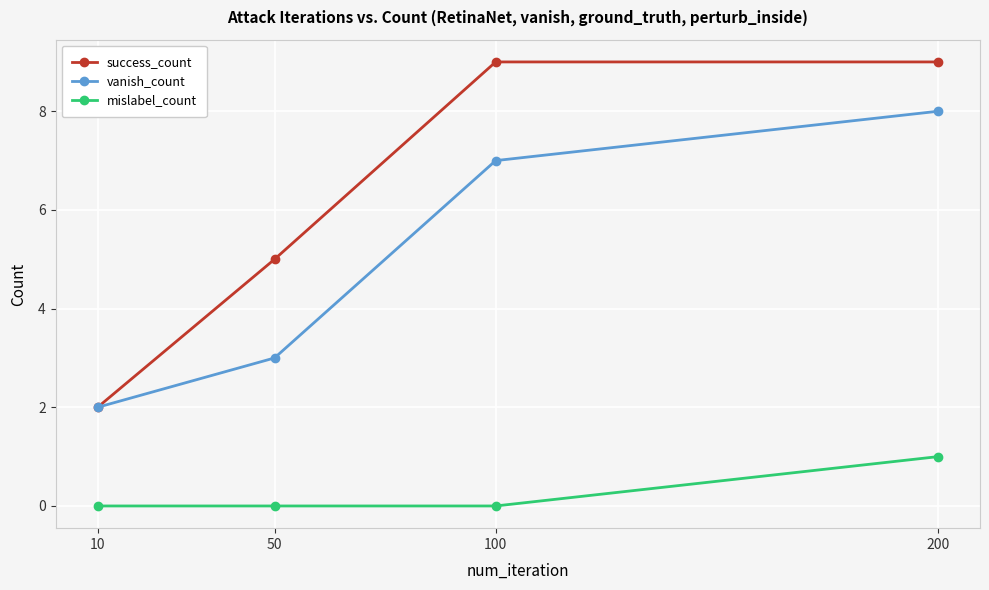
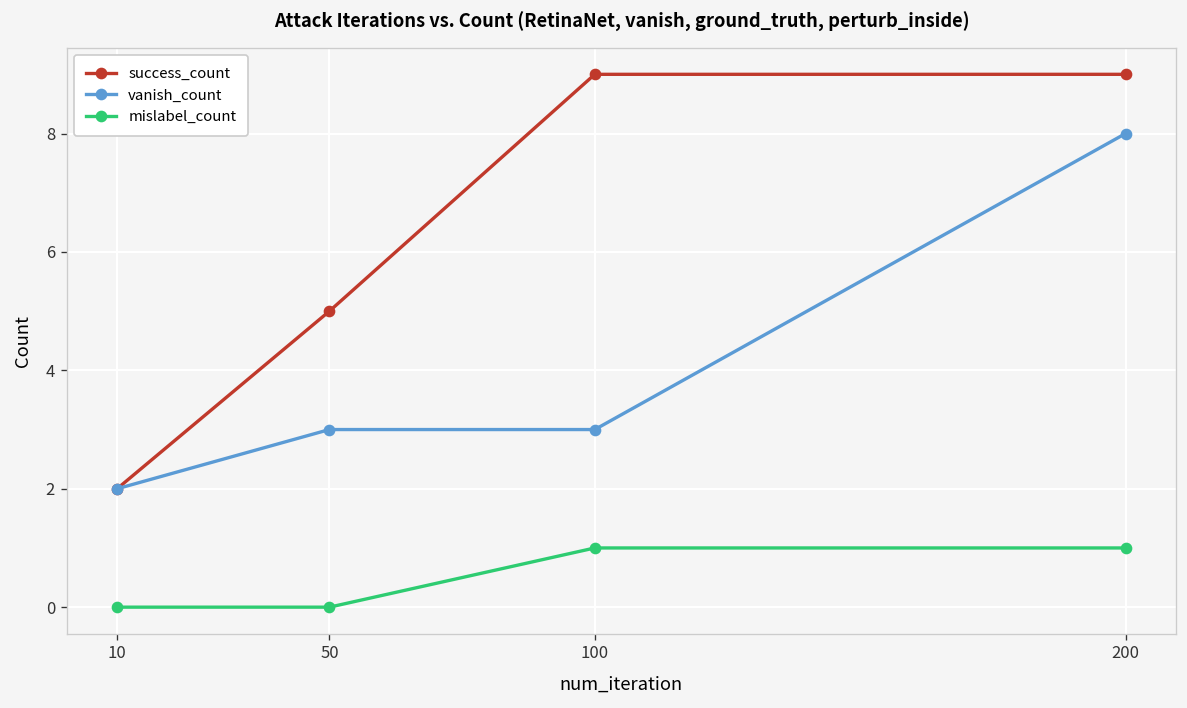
  {
    "success_count": {
      "50": 5,
      "100": 9,
      "200": 9
    },
    "vanish_count": {
      "50": 3,
-     "100": 7,
+     "100": 3,
      "200": 8
    },
    "mislabel_count": {
      "10": 0,
      "50": 0,
-     "100": 0,
+     "100": 1,
      "200": 1
    }
  }
